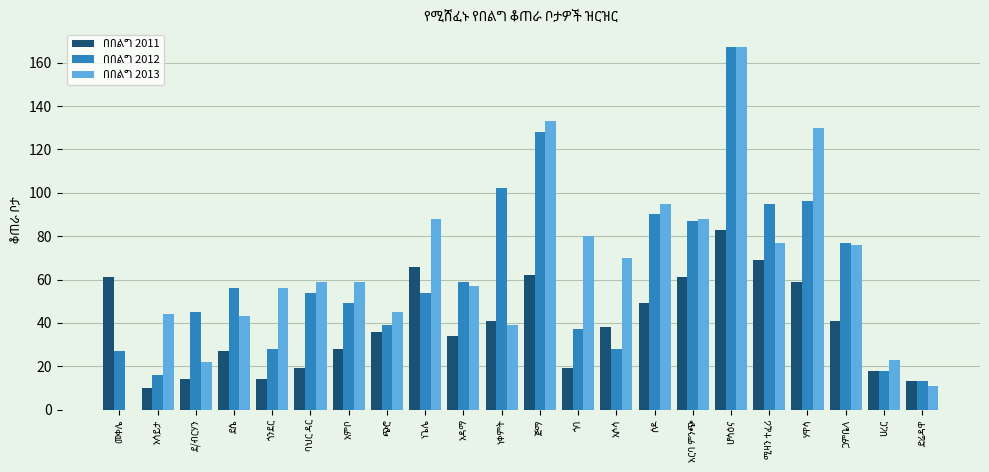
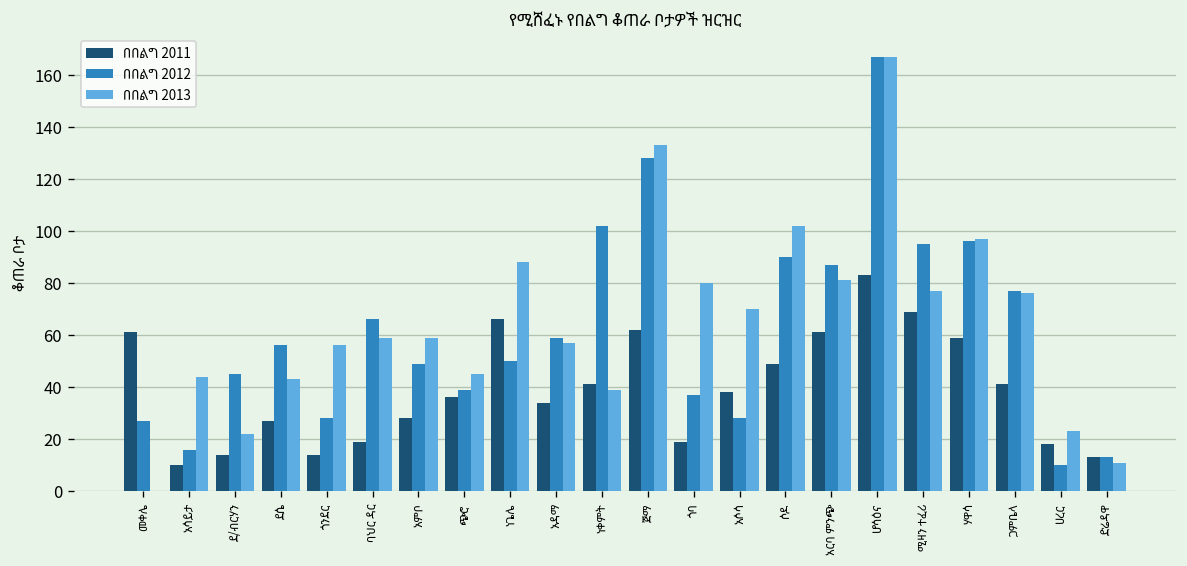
  {
    "በበልግ 2011": {
      "መቀሌ": 61,
      "አሳይታ": 10,
      "ደ/ብርሃን": 14,
      "ደሴ": 27,
      "ጎንደር": 14,
      "ባህር ዳር": 19,
      "አምቦ": 28,
      "ጭሮ": 36,
      "ነጌሌ": 66,
      "አዳማ": 34,
      "ነቀምት": 41,
      "ጅማ": 62,
      "ጎባ": 19,
      "አሶሳ": 38,
      "ሶዶ": 49,
      "አርባ ምንጭ": 61,
      "ሆሳዕና": 83,
      "ሚዛን ተፈሪ": 69,
      "ሃዋሳ": 59,
      "ጋምቤላ": 41,
      "ሀረር": 18,
      "ድሬዳዋ": 13
    },
    "በበልግ 2012": {
      "መቀሌ": 27,
      "አሳይታ": 16,
      "ደ/ብርሃን": 45,
      "ደሴ": 56,
      "ጎንደር": 28,
-     "ባህር ዳር": 54,
+     "ባህር ዳር": 66,
      "አምቦ": 49,
      "ጭሮ": 39,
-     "ነጌሌ": 54,
+     "ነጌሌ": 50,
      "አዳማ": 59,
      "ነቀምት": 102,
      "ጅማ": 128,
      "ጎባ": 37,
      "አሶሳ": 28,
      "ሶዶ": 90,
      "አርባ ምንጭ": 87,
      "ሆሳዕና": 167,
      "ሚዛን ተፈሪ": 95,
      "ሃዋሳ": 96,
      "ጋምቤላ": 77,
-     "ሀረር": 18,
+     "ሀረር": 10,
      "ድሬዳዋ": 13
    },
    "በበልግ 2013": {
      "መቀሌ": 0,
      "አሳይታ": 44,
      "ደ/ብርሃን": 22,
      "ደሴ": 43,
      "ጎንደር": 56,
      "ባህር ዳር": 59,
      "አምቦ": 59,
      "ጭሮ": 45,
      "ነጌሌ": 88,
      "አዳማ": 57,
      "ነቀምት": 39,
      "ጅማ": 133,
      "ጎባ": 80,
      "አሶሳ": 70,
-     "ሶዶ": 95,
-     "አርባ ምንጭ": 88,
+     "ሶዶ": 102,
+     "አርባ ምንጭ": 81,
      "ሆሳዕና": 167,
      "ሚዛን ተፈሪ": 77,
-     "ሃዋሳ": 130,
+     "ሃዋሳ": 97,
      "ጋምቤላ": 76,
      "ሀረር": 23,
      "ድሬዳዋ": 11
    }
  }
